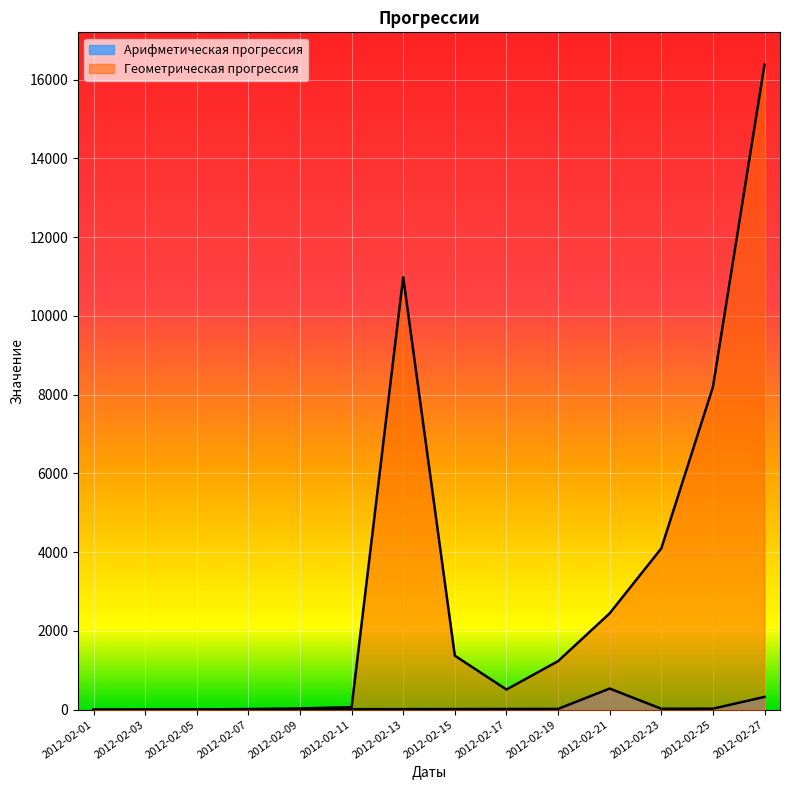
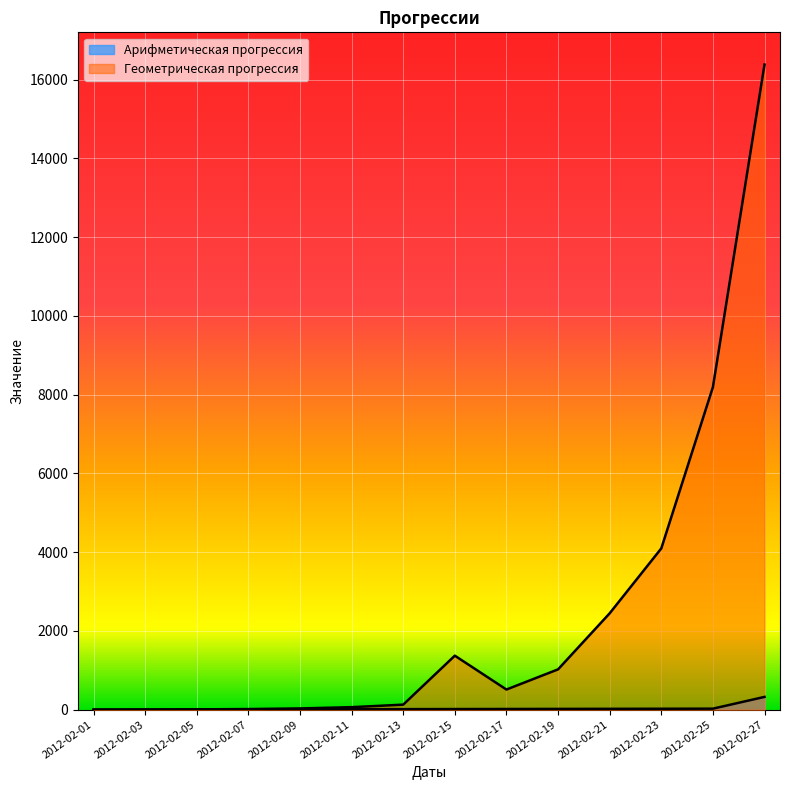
  {
    "Арифметическая прогрессия": {
      "2012-02-13": 0,
      "2012-02-15": 0,
      "2012-02-17": 0,
      "2012-02-19": 0,
-     "2012-02-21": 500,
+     "2012-02-21": 0,
      "2012-02-23": 0,
      "2012-02-25": 0,
      "2012-02-27": 300
    },
    "Геометрическая прогрессия": {
-     "2012-02-13": 11000,
+     "2012-02-13": 100,
      "2012-02-15": 1400,
      "2012-02-17": 500,
-     "2012-02-19": 1200,
+     "2012-02-19": 1000,
      "2012-02-21": 2400,
      "2012-02-23": 4100,
      "2012-02-25": 8200,
      "2012-02-27": 16400
    }
  }
